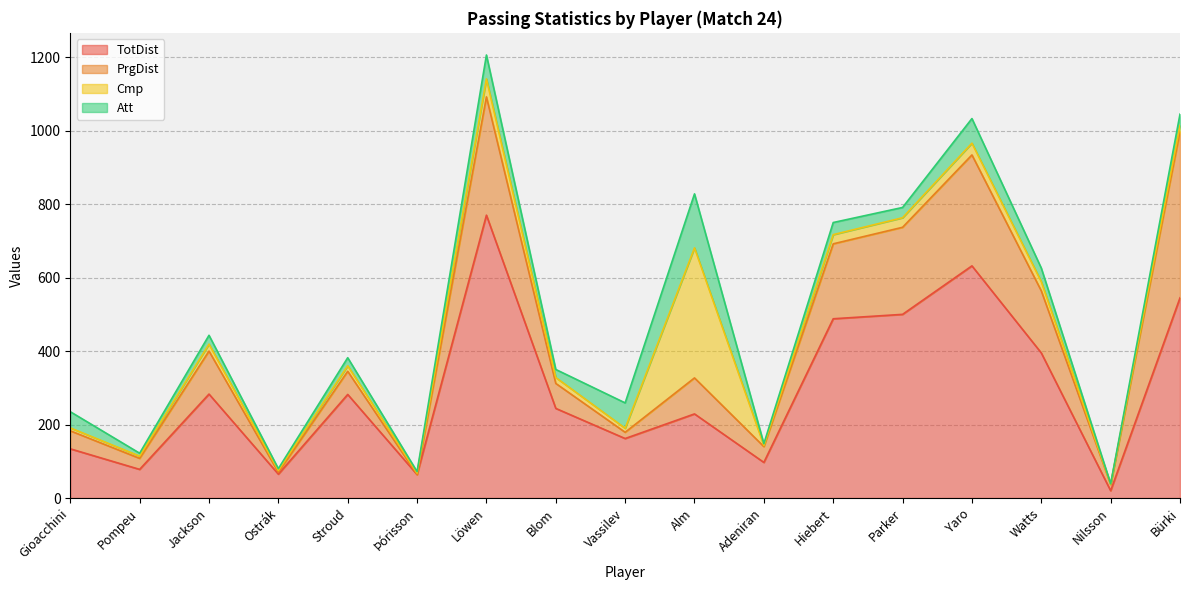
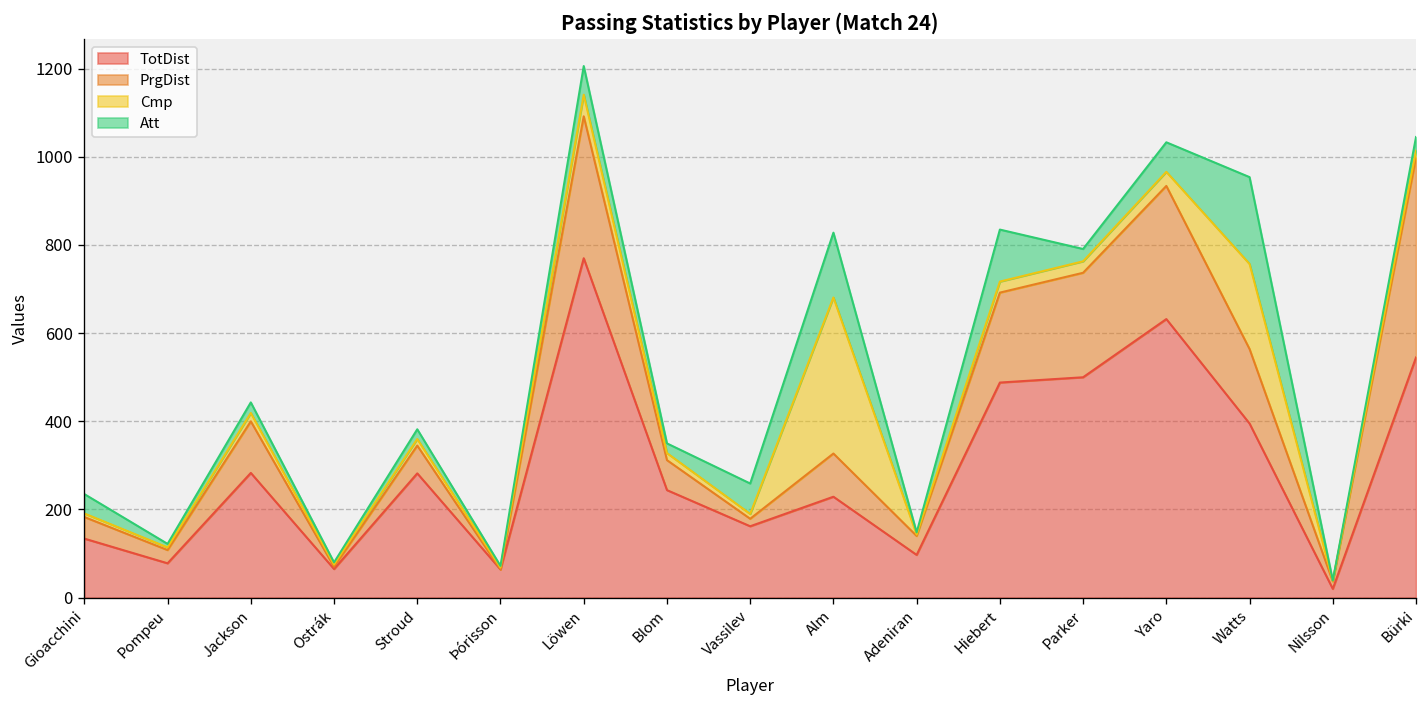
  {
    "Cmp": {
      "Gioacchini": 10,
      "Jackson": 20,
      "Stroud": 20,
      "Löwen": 50,
      "Blom": 20,
      "Vassilev": 10,
      "Alm": 350,
      "Hiebert": 30,
      "Parker": 30,
      "Yaro": 30,
-     "Watts": 30,
+     "Watts": 190,
      "Bürki": 20
    },
    "Att": {
      "Gioacchini": 40,
      "Pompeu": 10,
      "Jackson": 20,
      "Stroud": 20,
      "Löwen": 70,
      "Blom": 20,
      "Vassilev": 70,
      "Alm": 150,
-     "Hiebert": 30,
+     "Hiebert": 120,
      "Parker": 30,
      "Yaro": 70,
-     "Watts": 40,
+     "Watts": 200,
      "Bürki": 30
    }
  }
